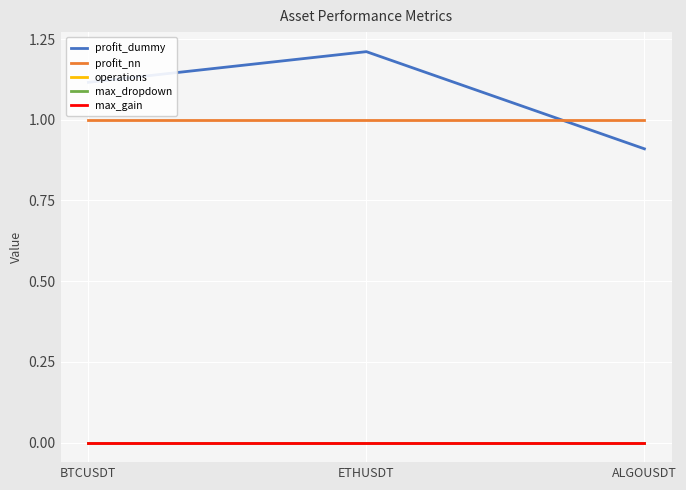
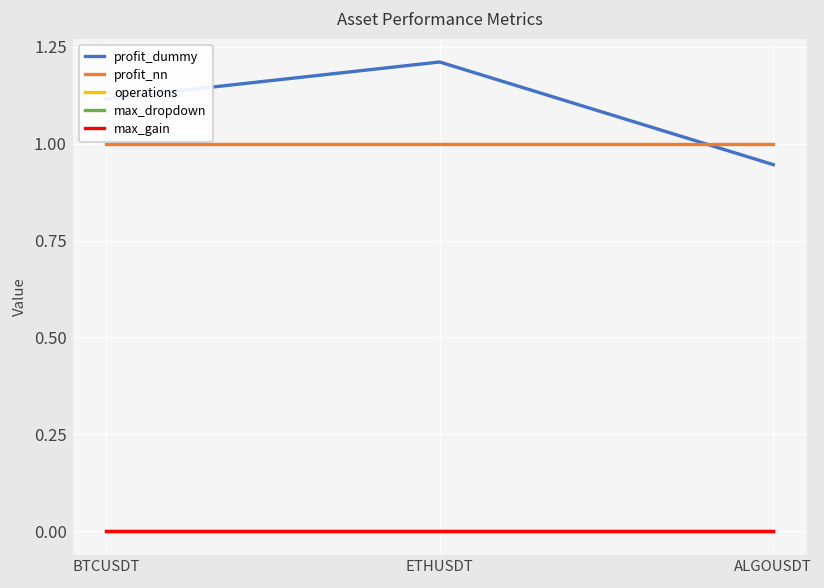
  {
    "profit_dummy": {
      "ETHUSDT": 1.21,
-     "ALGOUSDT": 0.91
+     "ALGOUSDT": 0.95
    },
    "profit_nn": {
      "BTCUSDT": 1.00,
      "ETHUSDT": 1.00,
      "ALGOUSDT": 1.00
    },
    "max_gain": {
      "BTCUSDT": 0.00,
      "ETHUSDT": 0.00,
      "ALGOUSDT": 0.00
    }
  }
